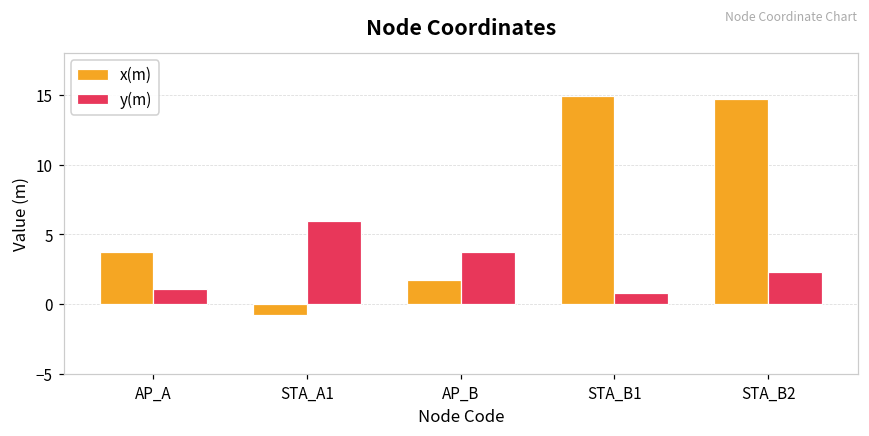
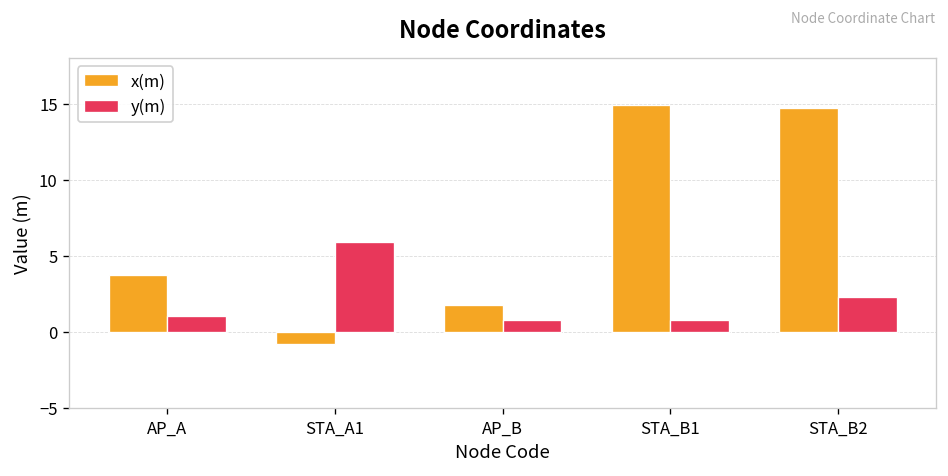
  {
    "x(m)": {
      "AP_A": 3.8,
      "STA_A1": -0.7,
      "AP_B": 1.8,
      "STA_B1": 14.9,
      "STA_B2": 14.7
    },
    "y(m)": {
      "AP_A": 1.1,
      "STA_A1": 5.9,
-     "AP_B": 3.8,
+     "AP_B": 0.8,
      "STA_B1": 0.8,
      "STA_B2": 2.3
    }
  }
